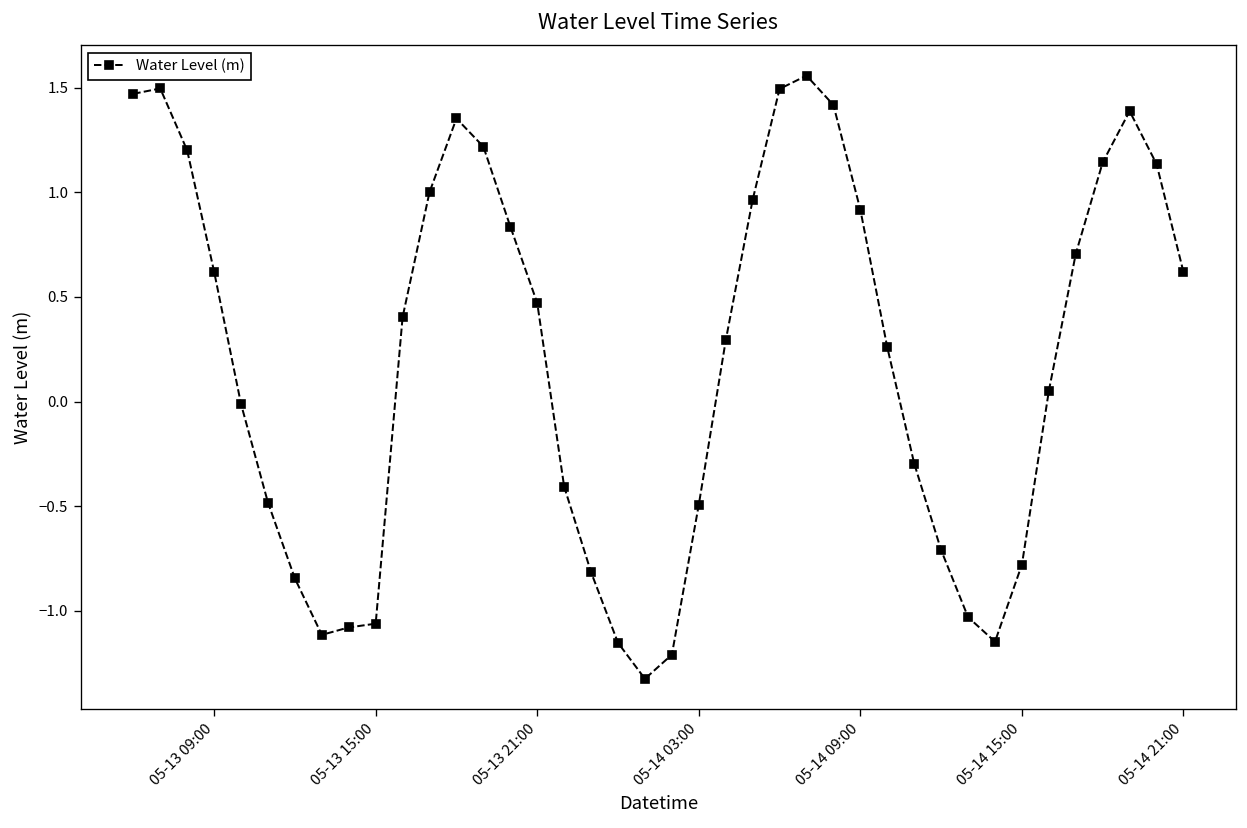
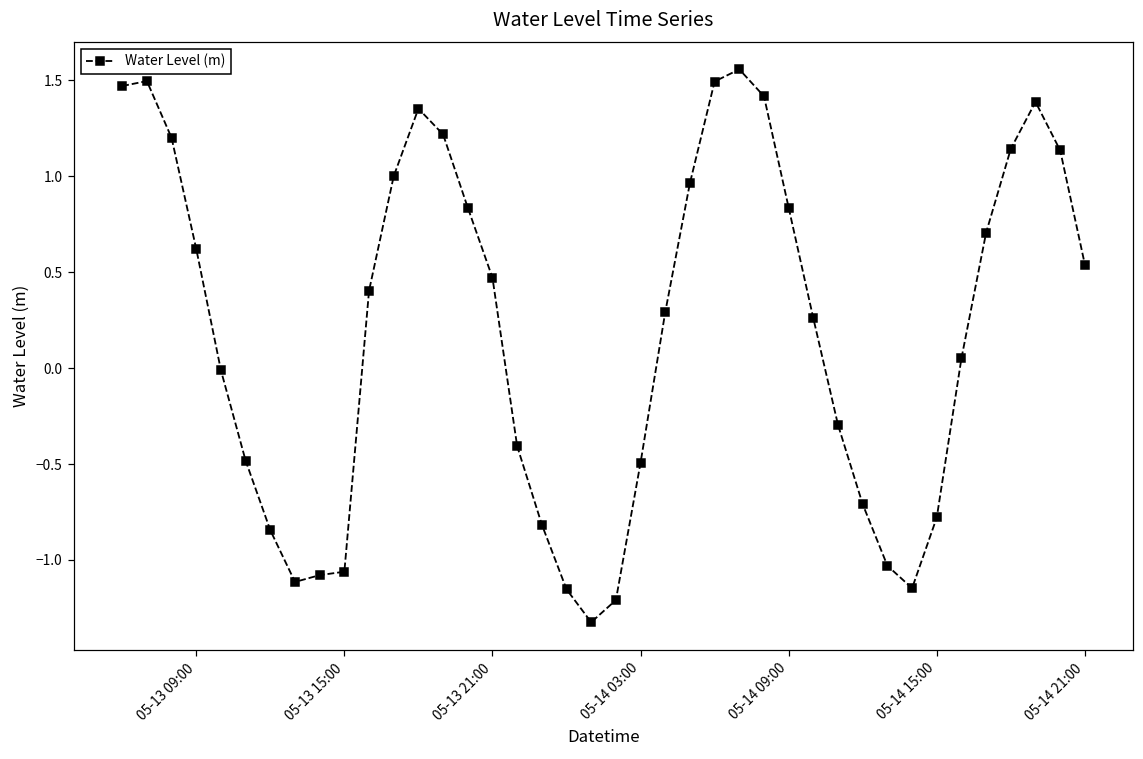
  {
    "05-13 09:00": 0.62,
    "05-13 15:00": -1.06,
    "05-13 21:00": 0.47,
    "05-14 03:00": -0.49,
-   "05-14 09:00": 0.92,
+   "05-14 09:00": 0.84,
    "05-14 15:00": -0.78,
-   "05-14 21:00": 0.62
+   "05-14 21:00": 0.54
  }
